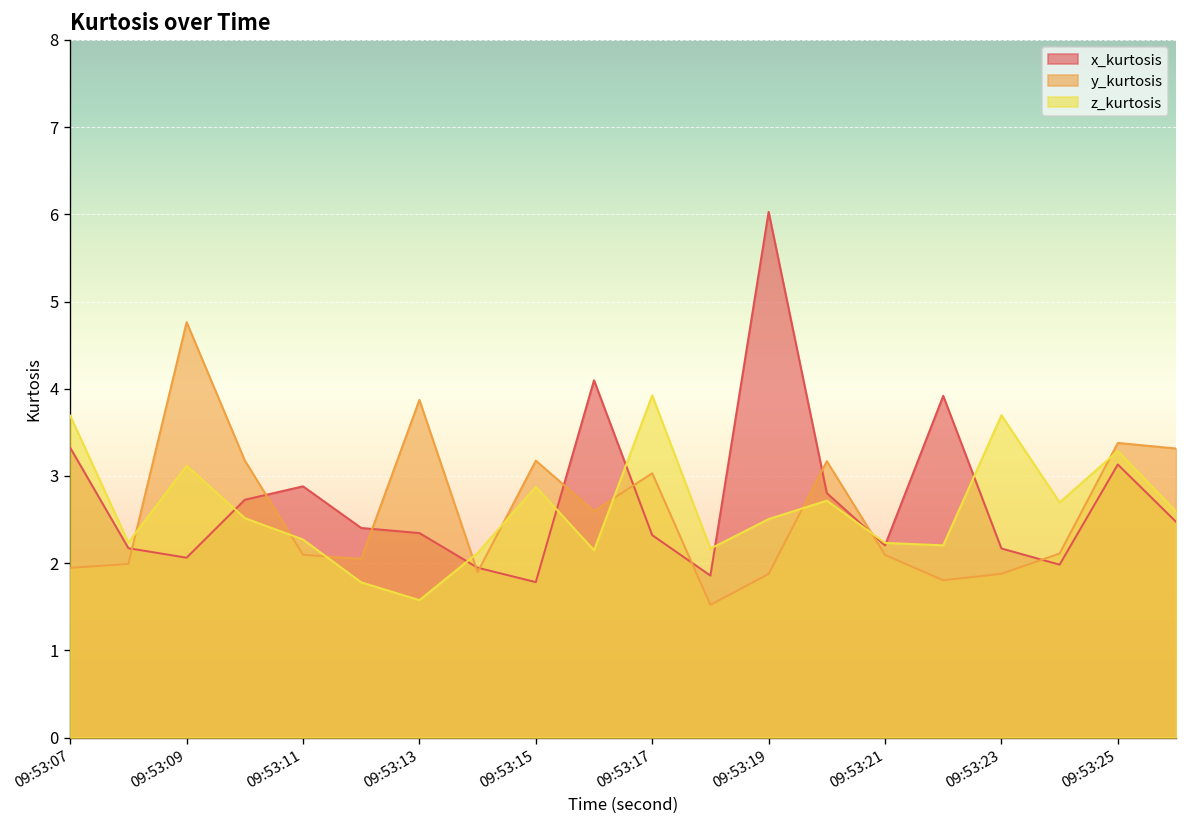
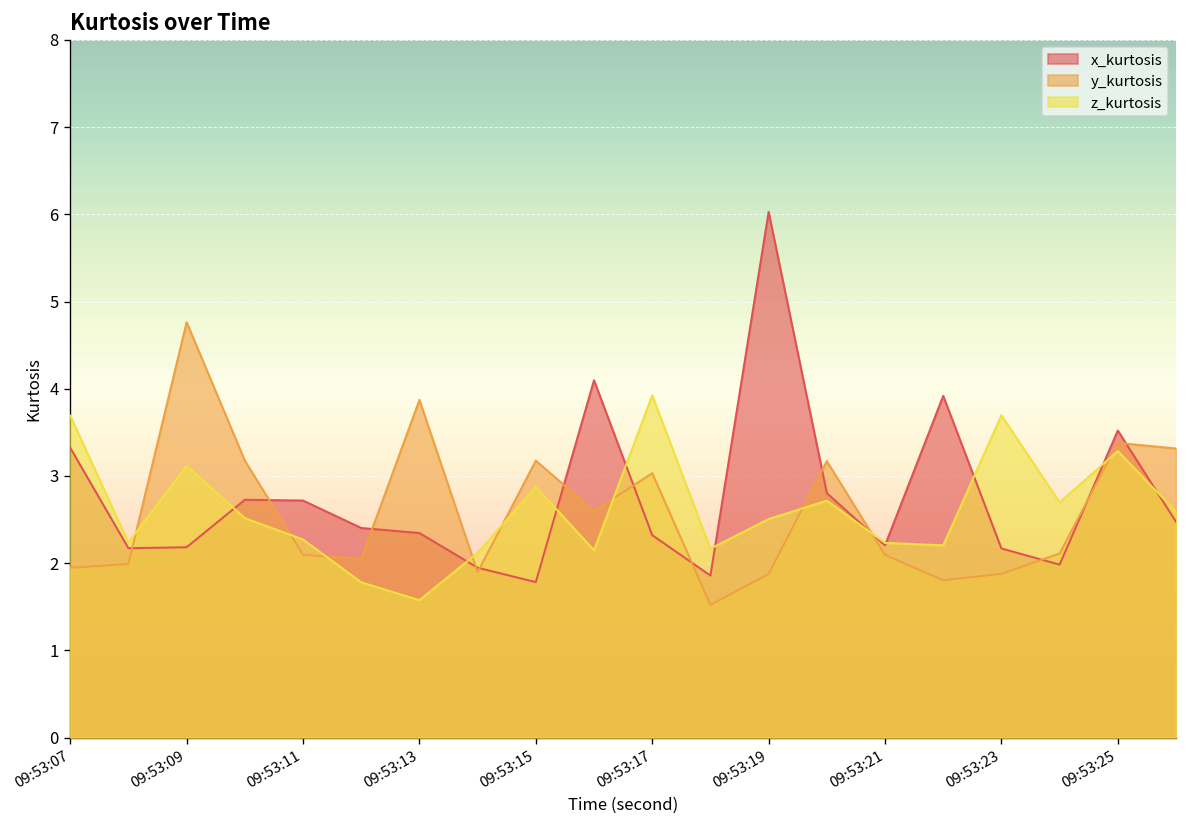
  {
    "x_kurtosis": {
      "09:53:07": 3.3,
-     "09:53:09": 2.1,
-     "09:53:11": 2.9,
+     "09:53:09": 2.2,
+     "09:53:11": 2.7,
      "09:53:13": 2.3,
      "09:53:15": 1.8,
      "09:53:17": 2.3,
      "09:53:19": 6.0,
      "09:53:23": 2.2,
-     "09:53:25": 3.1
+     "09:53:25": 3.5
    }
  }
